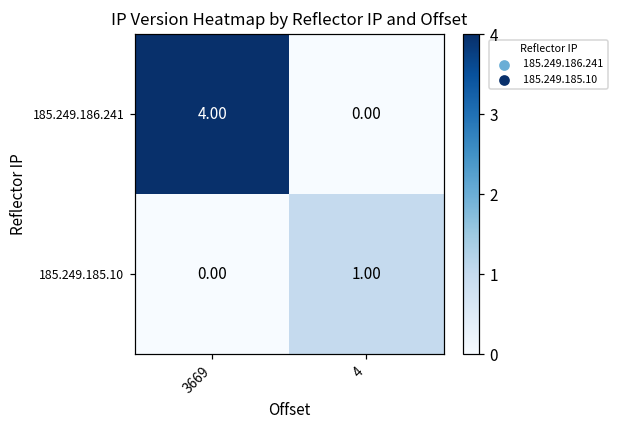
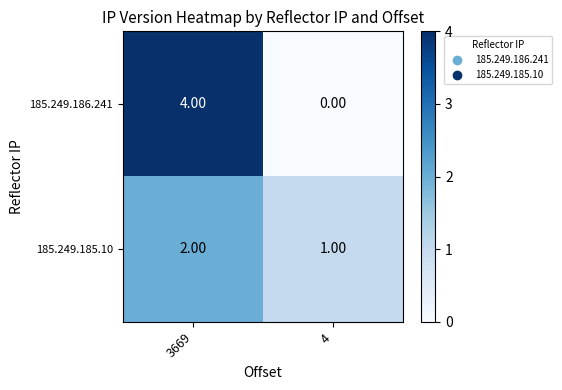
  {
    "185.249.186.241": {
      "3669": 4.00,
      "4": 0.00
    },
    "185.249.185.10": {
-     "3669": 0.00,
+     "3669": 2.00,
      "4": 1.00
    }
  }
